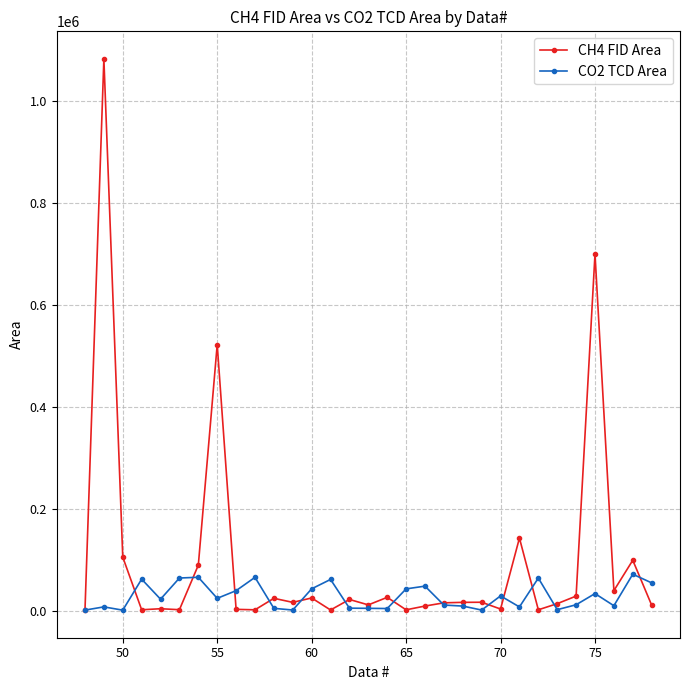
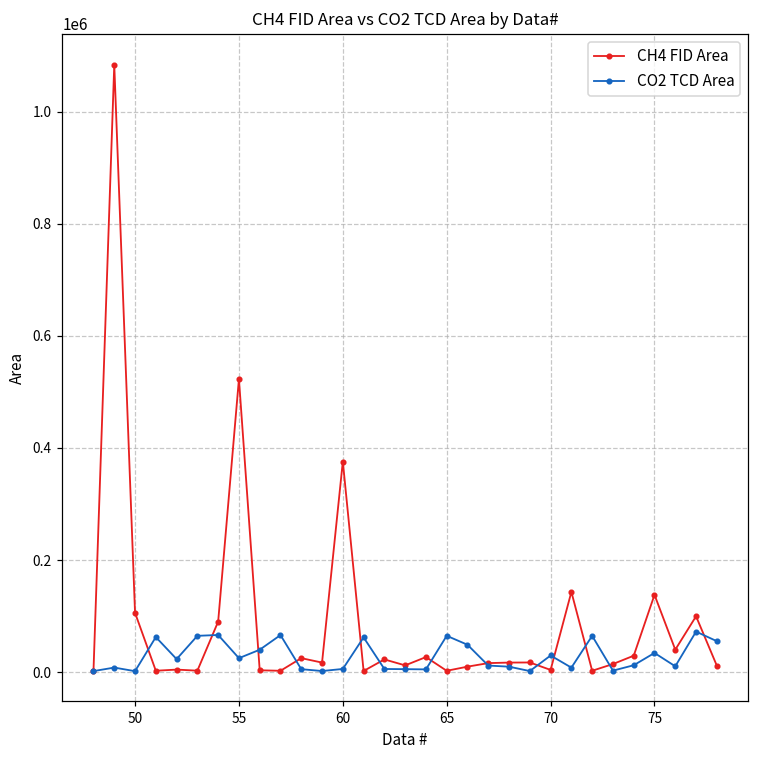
  {
    "CH4 FID Area": {
      "50": 110000,
      "55": 520000,
-     "60": 30000,
+     "60": 380000,
      "65": 0,
      "70": 0,
-     "75": 700000
+     "75": 140000
    },
    "CO2 TCD Area": {
      "50": 0,
      "55": 20000,
-     "60": 40000,
-     "65": 40000,
+     "60": 10000,
+     "65": 60000,
      "70": 30000,
      "75": 30000
    }
  }
